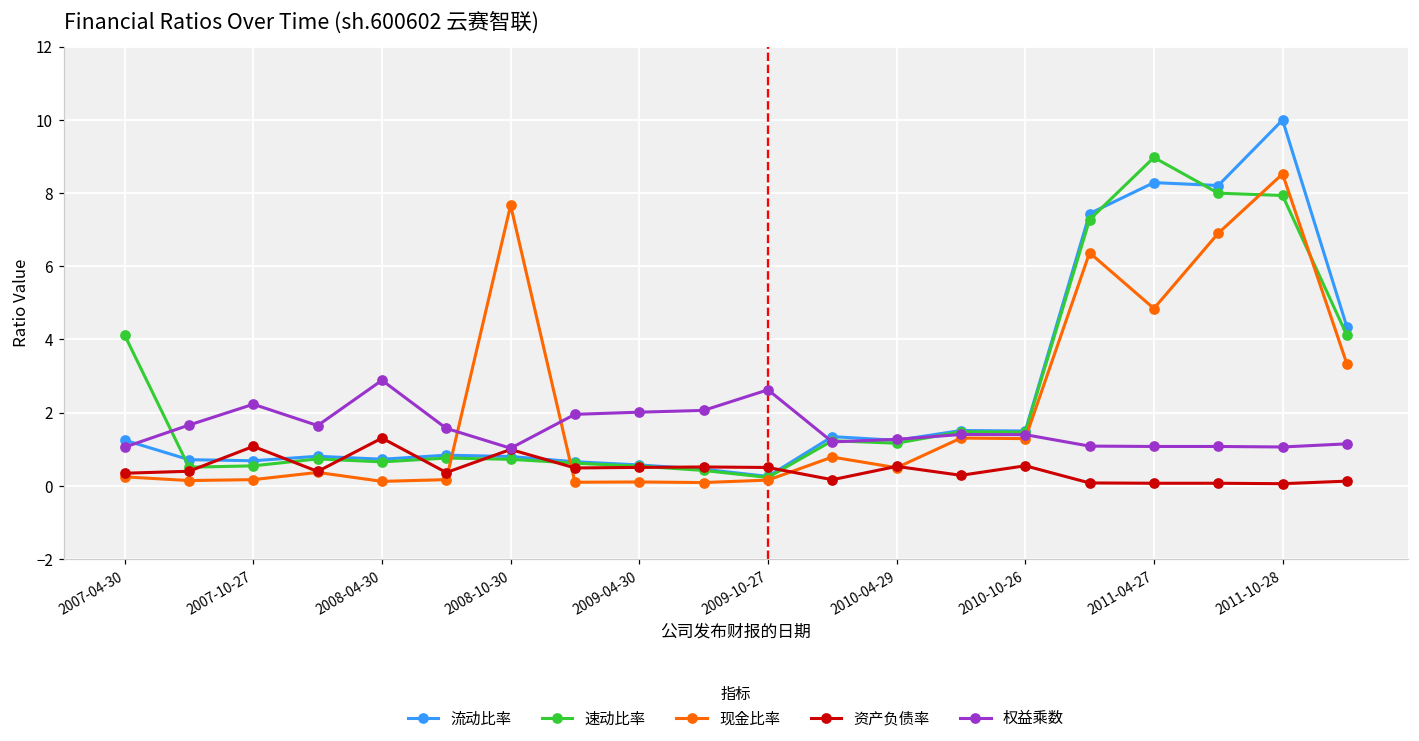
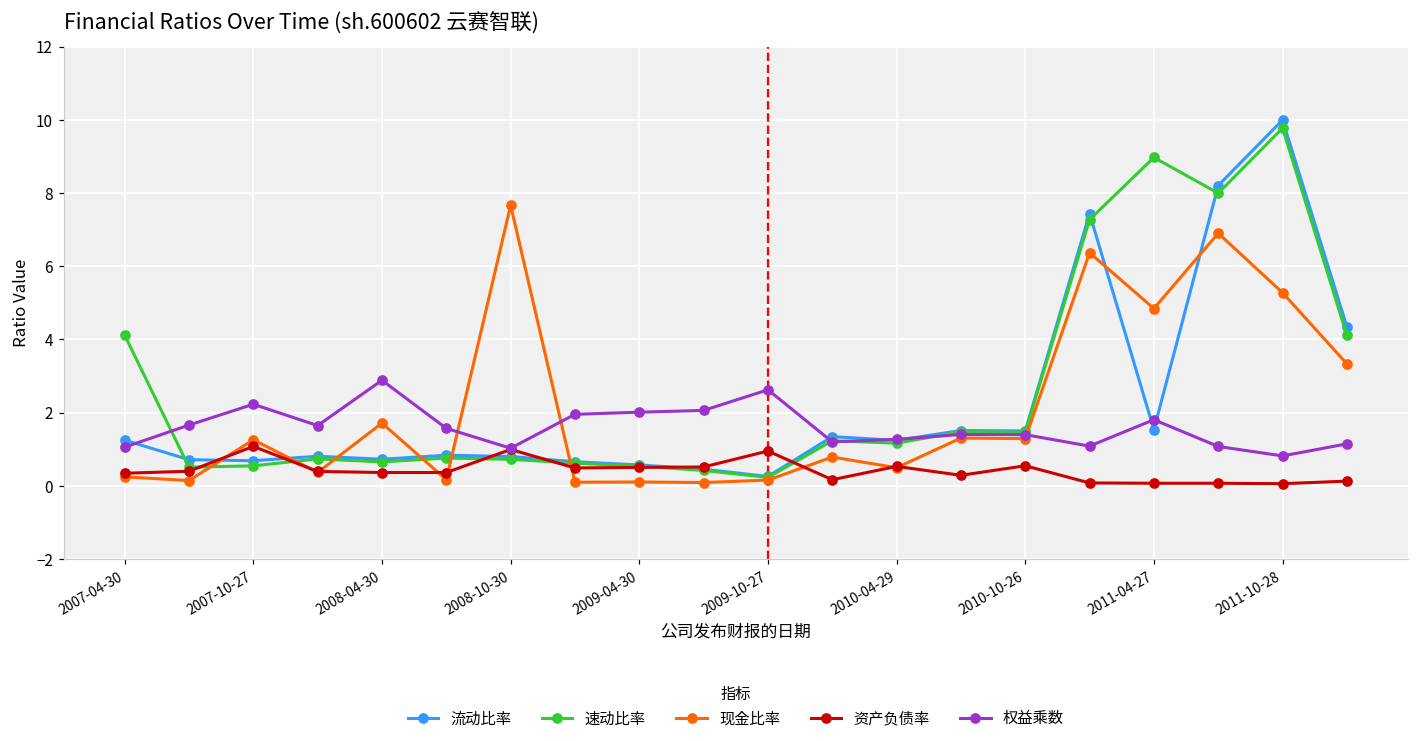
  {
    "流动比率": {
      "2007-04-30": 1.2,
      "2007-10-27": 0.7,
-     "2011-04-27": 8.3,
+     "2011-04-27": 1.5,
      "2011-10-28": 10.0
    },
    "速动比率": {
      "2007-04-30": 4.1,
      "2007-10-27": 0.5,
      "2010-04-29": 1.2,
      "2011-04-27": 9.0,
-     "2011-10-28": 7.9
+     "2011-10-28": 9.8
    },
    "现金比率": {
      "2007-04-30": 0.2,
-     "2007-10-27": 0.2,
-     "2008-04-30": 0.1,
+     "2007-10-27": 1.3,
+     "2008-04-30": 1.7,
      "2008-10-30": 7.7,
      "2010-10-26": 1.3,
      "2011-04-27": 4.8,
-     "2011-10-28": 8.5
+     "2011-10-28": 5.3
    },
    "资产负债率": {
      "2007-04-30": 0.3,
      "2007-10-27": 1.1,
-     "2008-04-30": 1.3,
-     "2009-10-27": 0.5,
+     "2008-04-30": 0.4,
+     "2009-10-27": 1.0,
      "2010-10-26": 0.5,
      "2011-04-27": 0.1,
      "2011-10-28": 0.1
    },
    "权益乘数": {
      "2007-04-30": 1.1,
      "2007-10-27": 2.2,
      "2008-04-30": 2.9,
      "2009-10-27": 2.6,
-     "2011-04-27": 1.1,
-     "2011-10-28": 1.1
+     "2011-04-27": 1.8,
+     "2011-10-28": 0.8
    }
  }
